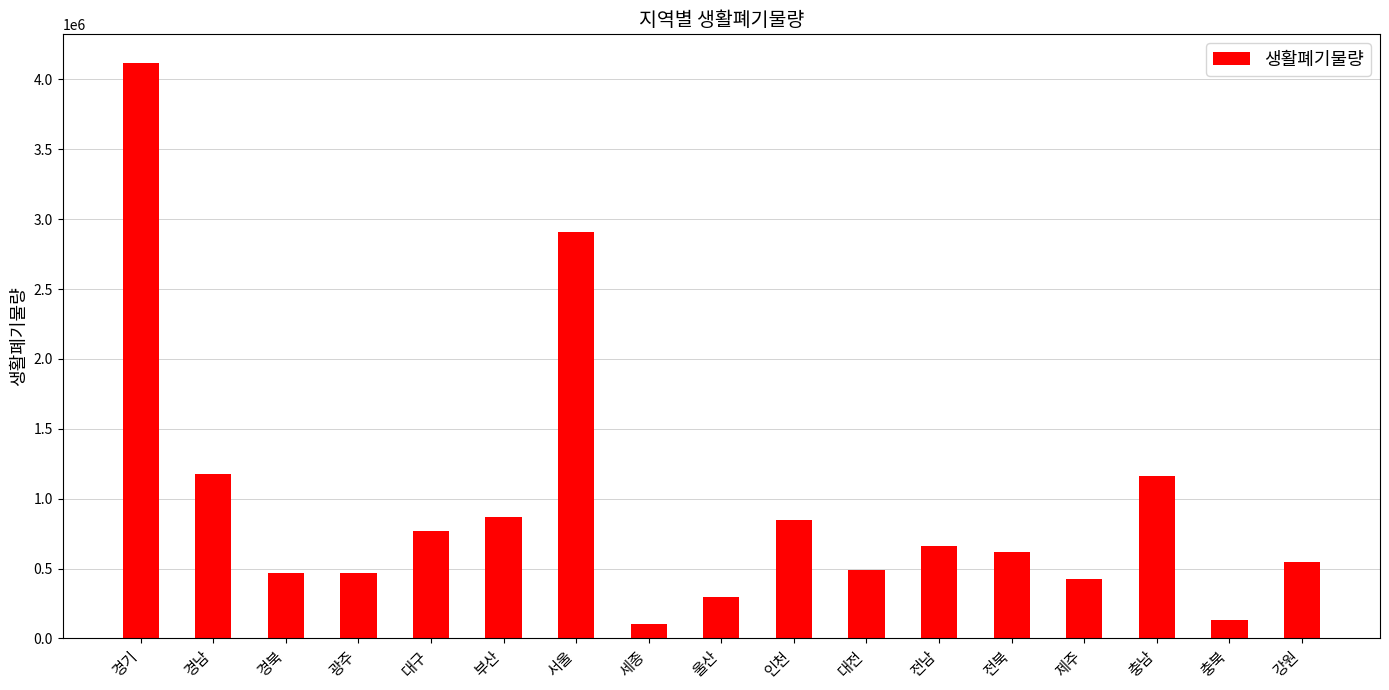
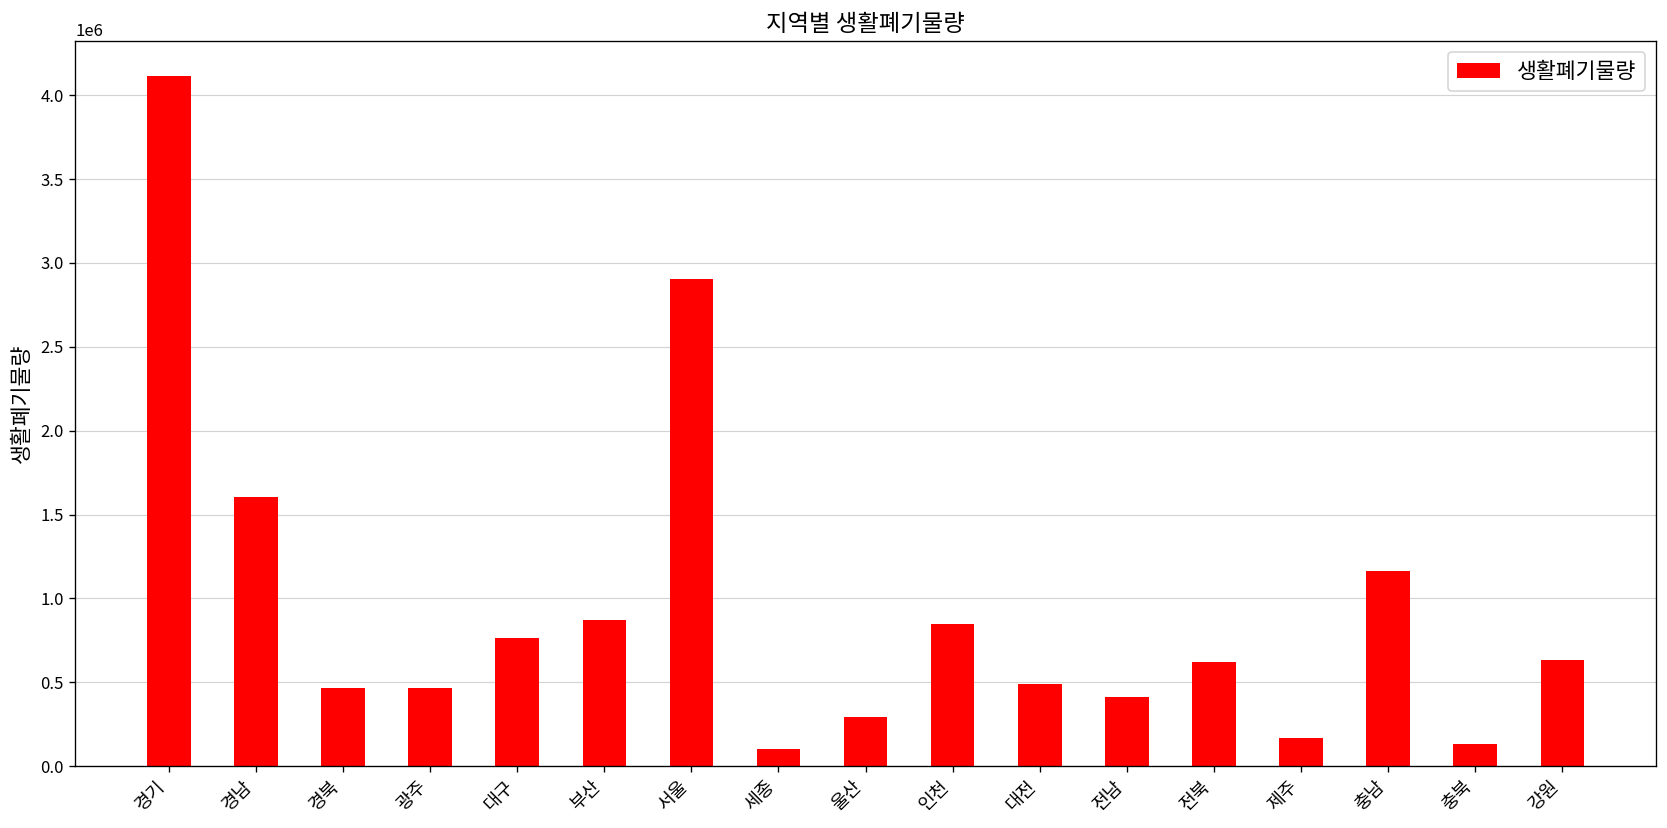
  {
    "경기": 4120000,
-   "경남": 1180000,
+   "경남": 1600000,
    "경북": 470000,
    "광주": 470000,
    "대구": 770000,
    "부산": 870000,
    "서울": 2910000,
    "세종": 100000,
    "울산": 290000,
    "인천": 850000,
    "대전": 490000,
-   "전남": 660000,
+   "전남": 410000,
    "전북": 620000,
-   "제주": 430000,
+   "제주": 170000,
    "충남": 1160000,
    "충북": 130000,
-   "강원": 550000
+   "강원": 630000
  }
